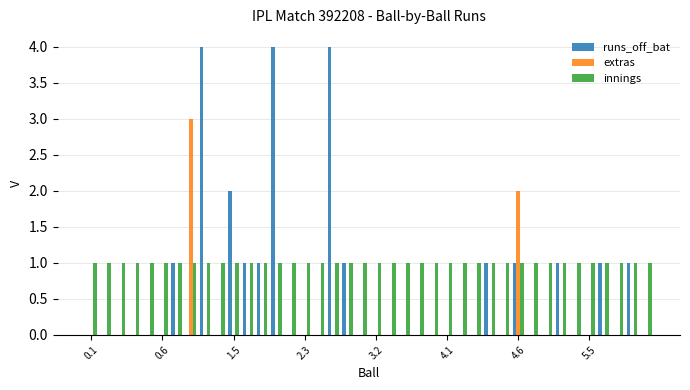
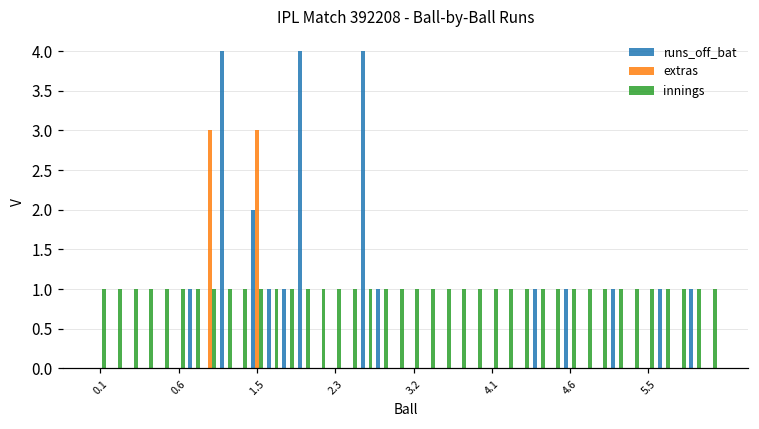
  {
    "extras": {
      "0.1": 0,
      "0.6": 0,
-     "1.5": 0,
+     "1.5": 3,
      "2.3": 0,
      "3.2": 0,
      "4.1": 0,
-     "4.6": 2,
+     "4.6": 0,
      "5.5": 0
    }
  }
